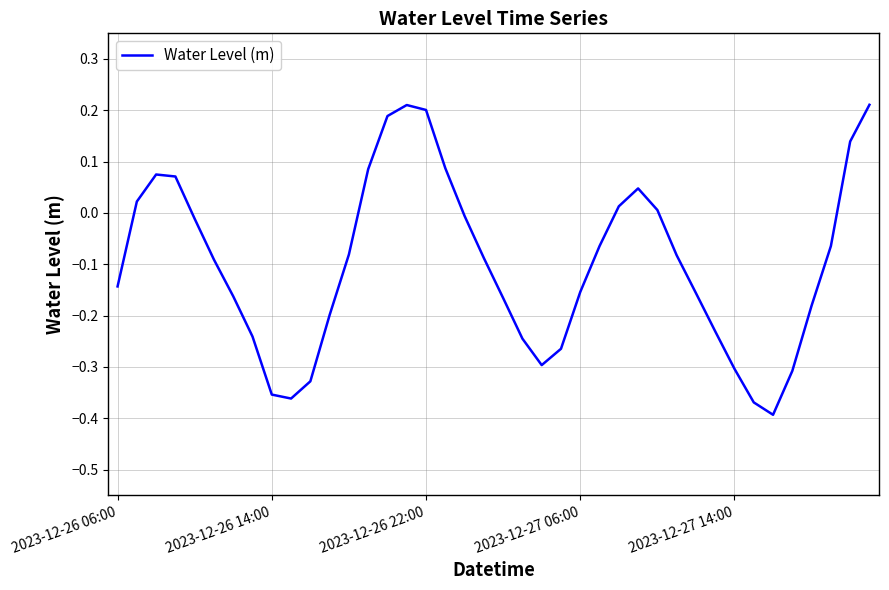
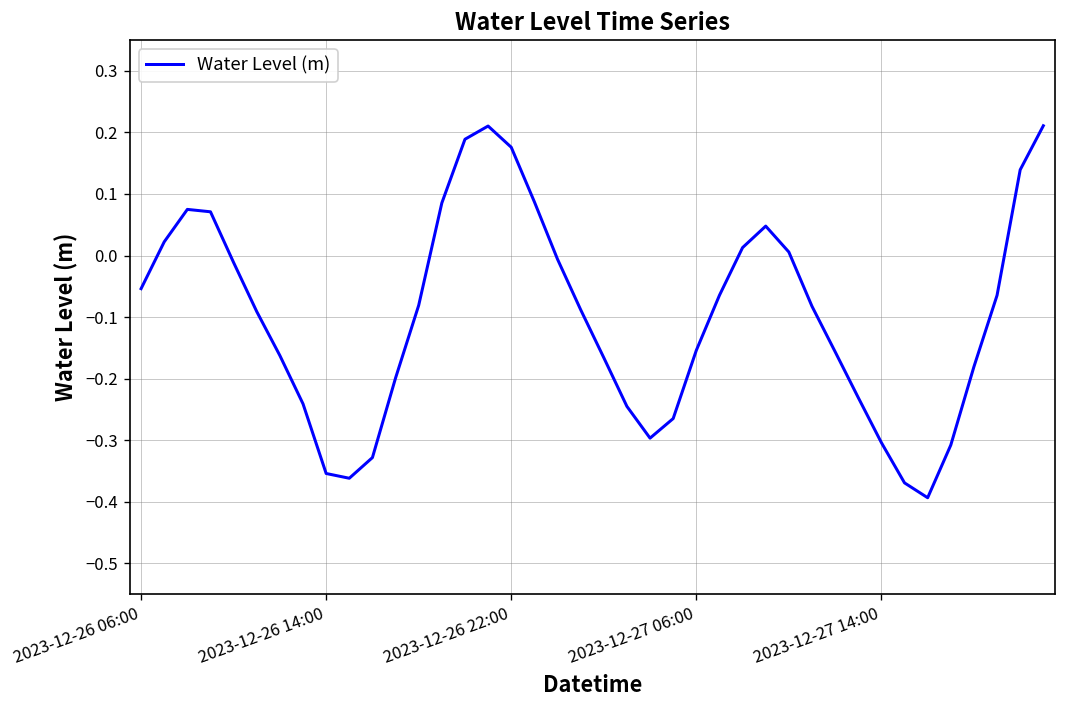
  {
-   "2023-12-26 06:00": -0.14,
+   "2023-12-26 06:00": -0.05,
    "2023-12-26 14:00": -0.35,
-   "2023-12-26 22:00": 0.20,
+   "2023-12-26 22:00": 0.18,
    "2023-12-27 06:00": -0.15,
    "2023-12-27 14:00": -0.30
  }
